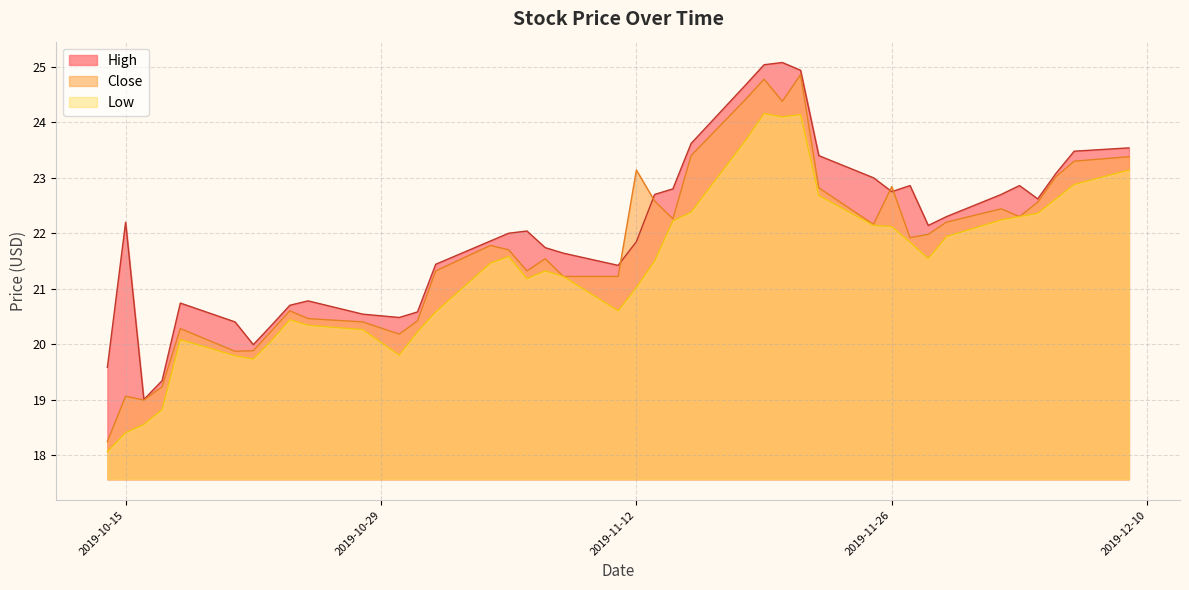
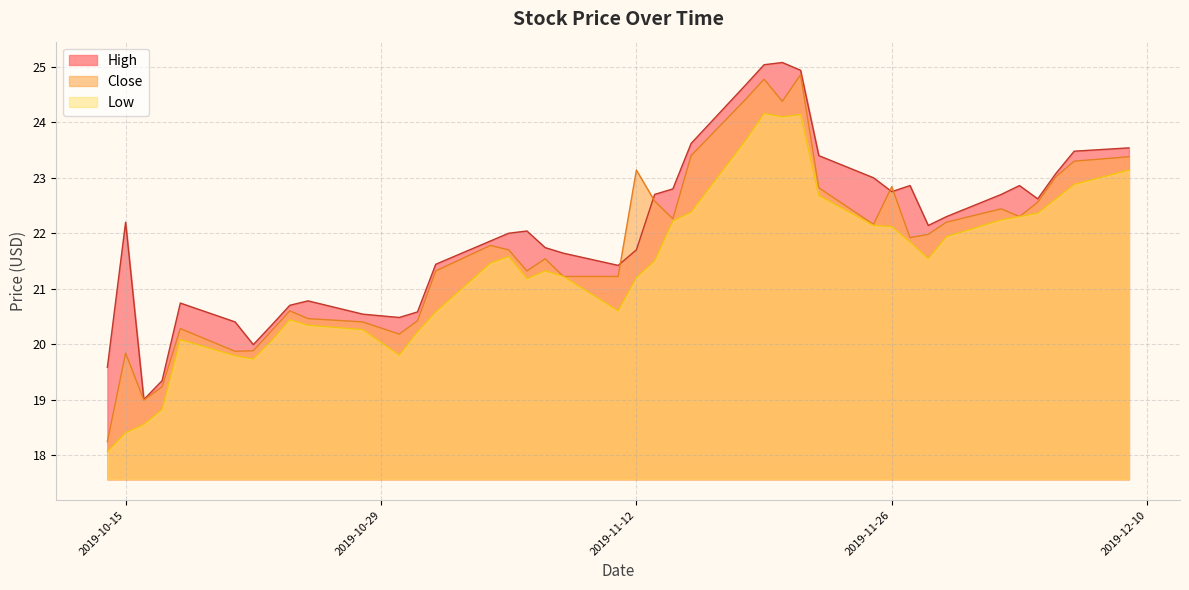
  {
    "High": {
      "2019-10-15": 22.2,
-     "2019-11-12": 21.8,
+     "2019-11-12": 21.7,
      "2019-11-26": 22.8
    },
    "Close": {
-     "2019-10-15": 19.1,
+     "2019-10-15": 19.8,
      "2019-11-12": 23.1,
      "2019-11-26": 22.8
    },
    "Low": {
      "2019-10-15": 18.4,
-     "2019-11-12": 21.0,
+     "2019-11-12": 21.2,
      "2019-11-26": 22.1
    }
  }
